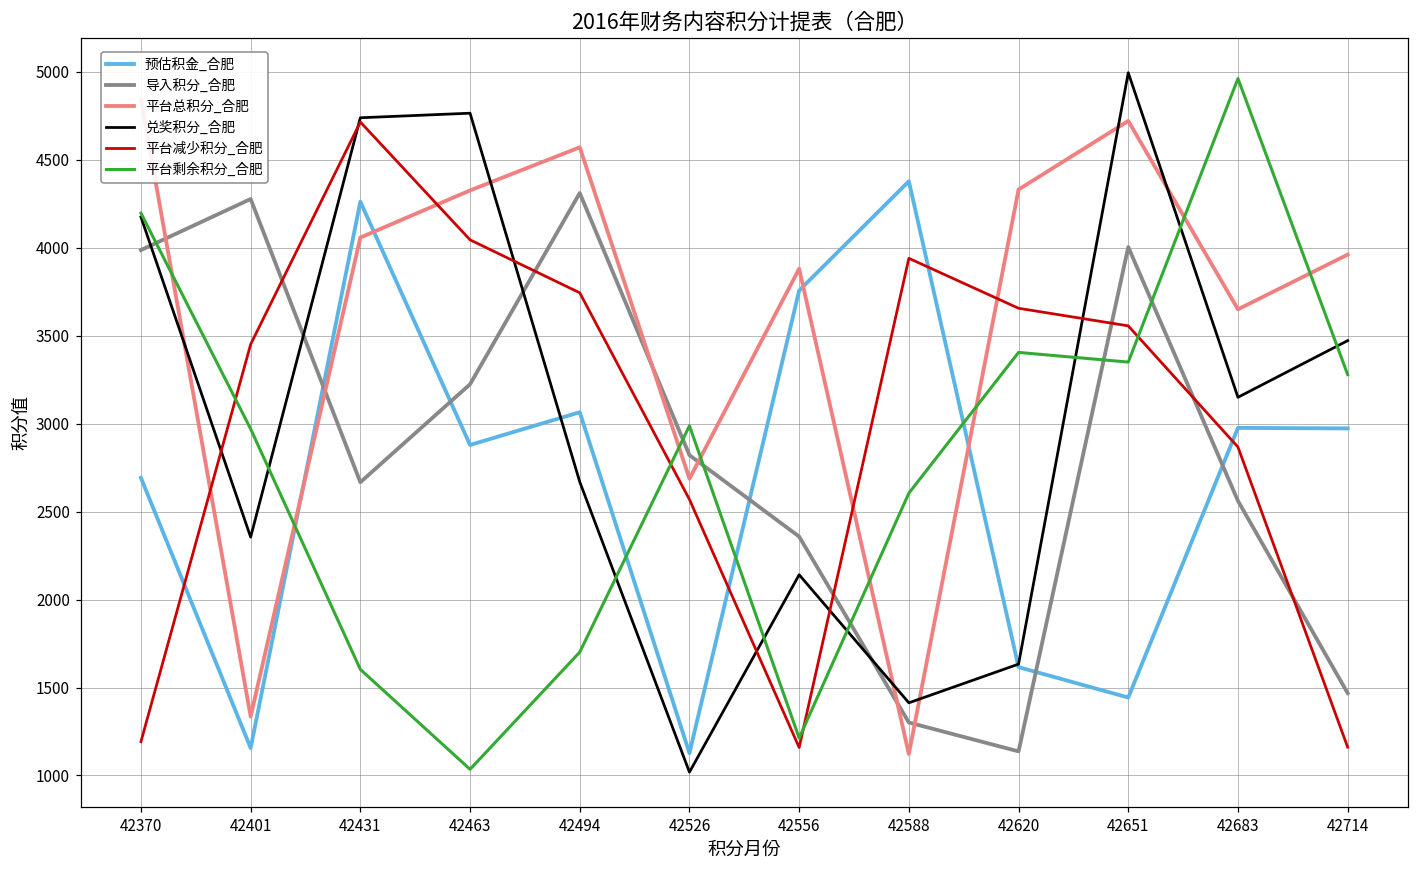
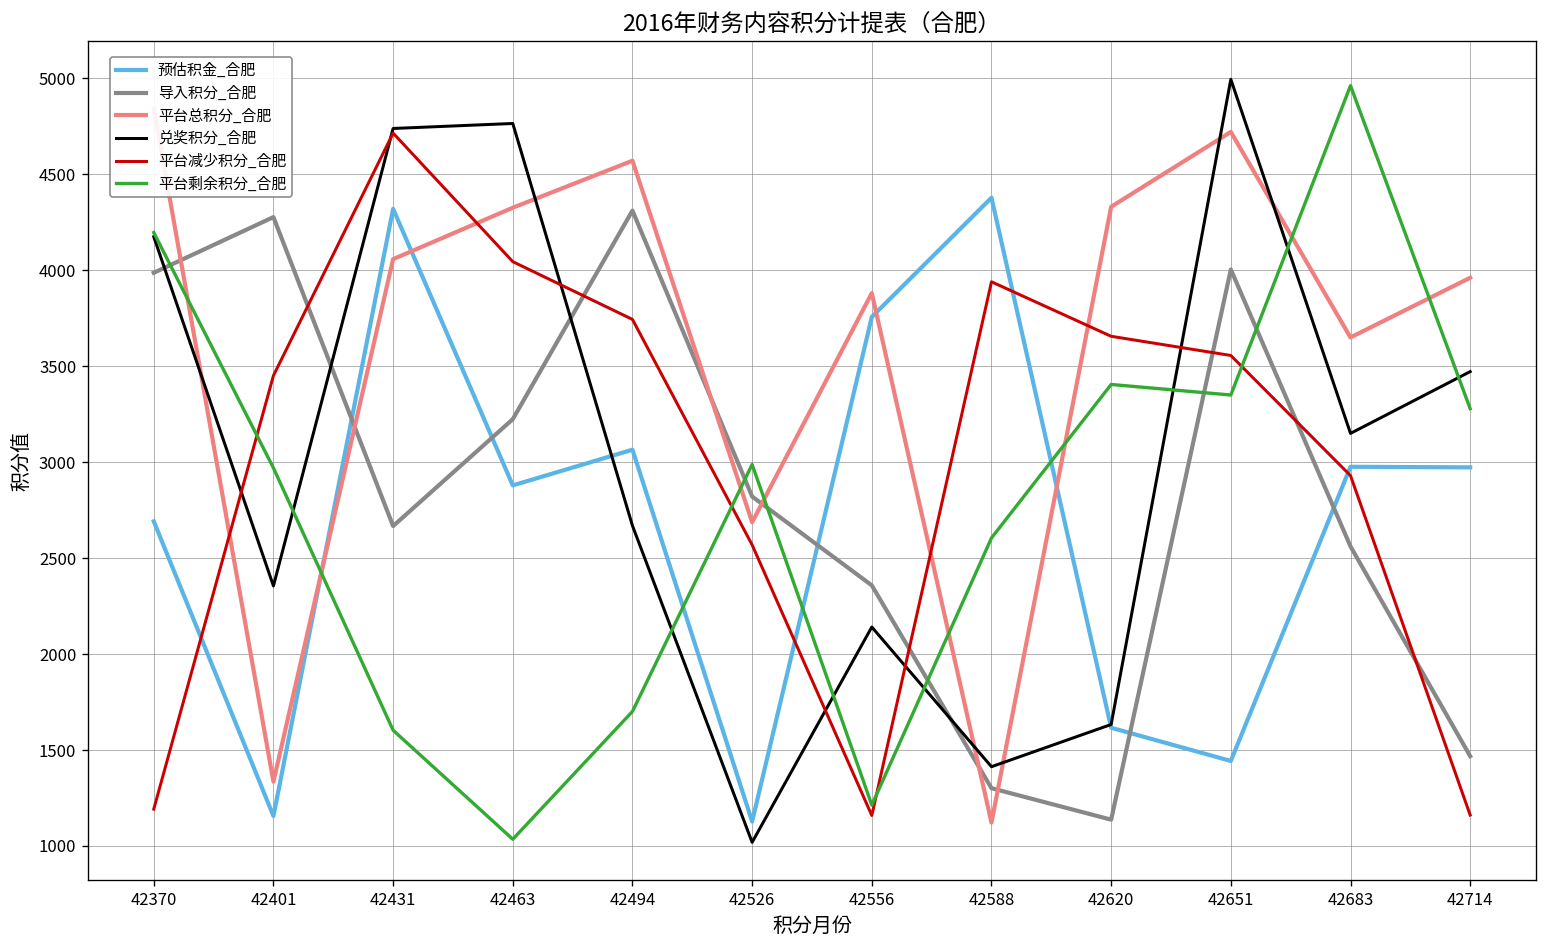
  {
    "预估积金_合肥": {
      "42370": 2690,
      "42401": 1160,
-     "42431": 4260,
+     "42431": 4320,
      "42463": 2880,
      "42494": 3070,
      "42526": 1130,
      "42556": 3760,
      "42588": 4380,
      "42620": 1620,
      "42651": 1440,
      "42683": 2980,
      "42714": 2970
    },
    "导入积分_合肥": {
      "42370": 3990,
      "42401": 4280,
      "42431": 2670,
      "42463": 3220,
      "42494": 4310,
      "42526": 2820,
      "42556": 2360,
      "42588": 1300,
      "42620": 1140,
      "42651": 4000,
      "42683": 2560,
      "42714": 1470
    },
    "平台总积分_合肥": {
      "42401": 1340,
      "42431": 4060,
      "42463": 4330,
      "42494": 4570,
      "42526": 2690,
      "42556": 3880,
      "42588": 1120,
      "42620": 4330,
      "42651": 4720,
      "42683": 3650,
      "42714": 3960
    },
    "兑奖积分_合肥": {
      "42370": 4180,
      "42401": 2360,
      "42431": 4740,
      "42463": 4770,
      "42494": 2670,
      "42526": 1020,
      "42556": 2140,
      "42588": 1410,
      "42620": 1630,
      "42651": 5000,
      "42683": 3150,
      "42714": 3470
    },
    "平台减少积分_合肥": {
      "42370": 1190,
      "42401": 3450,
      "42431": 4720,
      "42463": 4050,
      "42494": 3740,
      "42526": 2570,
      "42556": 1160,
      "42588": 3940,
      "42620": 3660,
      "42651": 3560,
-     "42683": 2870,
+     "42683": 2930,
      "42714": 1160
    },
    "平台剩余积分_合肥": {
      "42370": 4200,
      "42401": 2970,
      "42431": 1600,
      "42463": 1040,
      "42494": 1700,
      "42526": 2990,
      "42556": 1210,
      "42588": 2610,
      "42620": 3410,
      "42651": 3350,
      "42683": 4960,
      "42714": 3280
    }
  }
